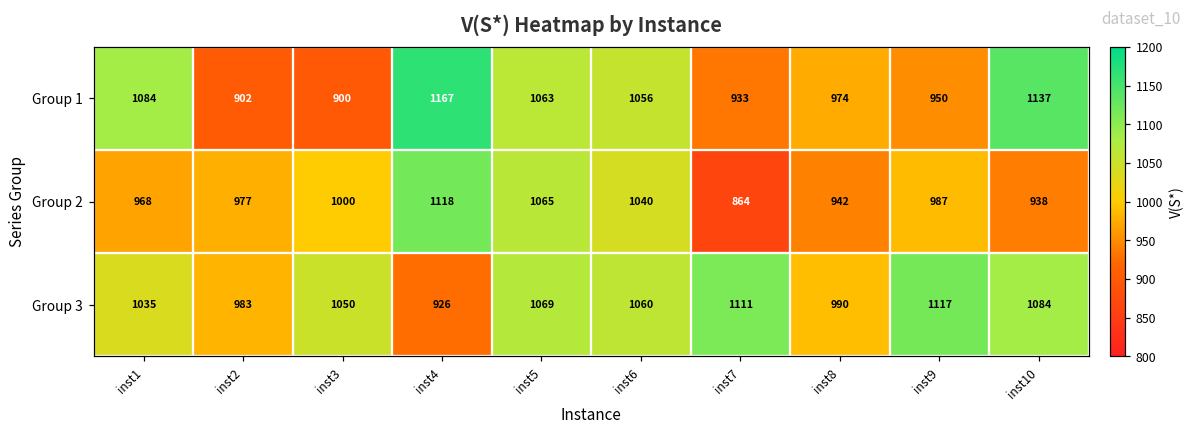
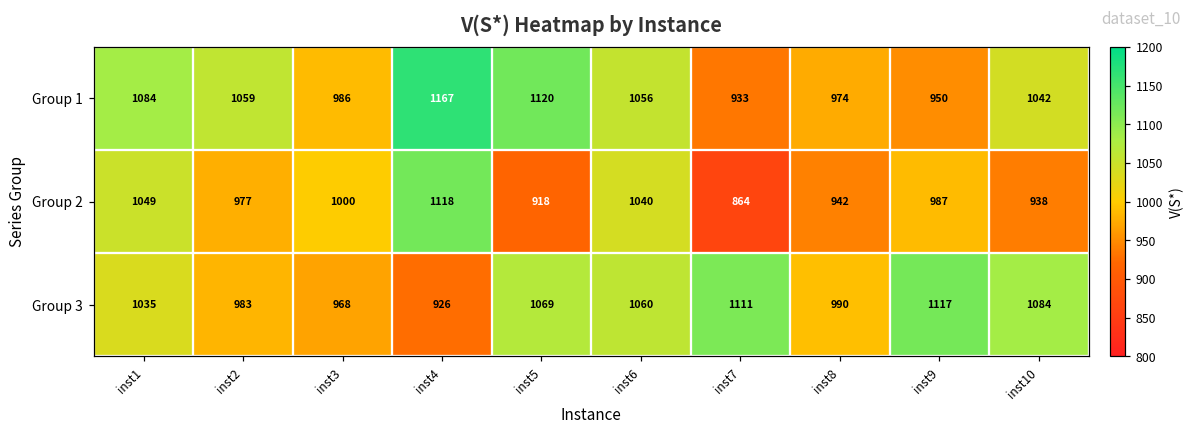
  {
    "Group 1": {
      "inst1": 1084,
-     "inst2": 902,
-     "inst3": 900,
+     "inst2": 1059,
+     "inst3": 986,
      "inst4": 1167,
-     "inst5": 1063,
+     "inst5": 1120,
      "inst6": 1056,
      "inst7": 933,
      "inst8": 974,
      "inst9": 950,
-     "inst10": 1137
+     "inst10": 1042
    },
    "Group 2": {
-     "inst1": 968,
+     "inst1": 1049,
      "inst2": 977,
      "inst3": 1000,
      "inst4": 1118,
-     "inst5": 1065,
+     "inst5": 918,
      "inst6": 1040,
      "inst7": 864,
      "inst8": 942,
      "inst9": 987,
      "inst10": 938
    },
    "Group 3": {
      "inst1": 1035,
      "inst2": 983,
-     "inst3": 1050,
+     "inst3": 968,
      "inst4": 926,
      "inst5": 1069,
      "inst6": 1060,
      "inst7": 1111,
      "inst8": 990,
      "inst9": 1117,
      "inst10": 1084
    }
  }
